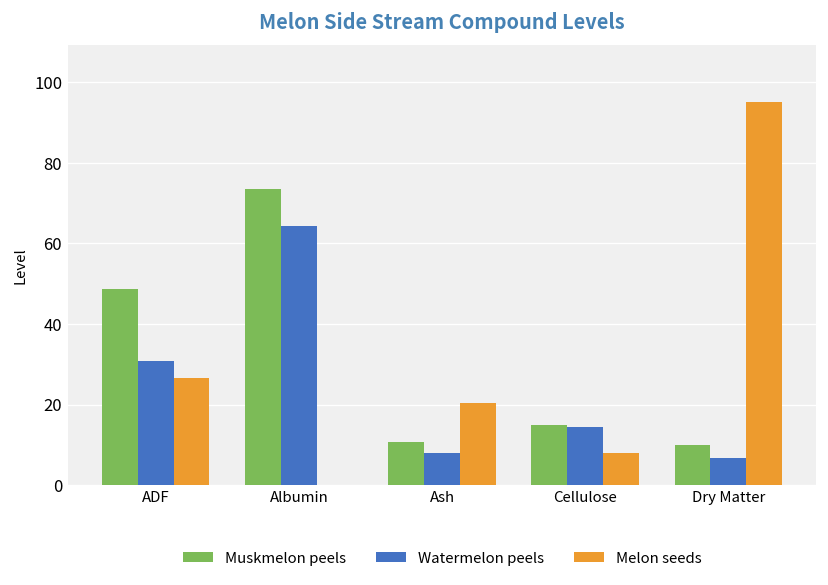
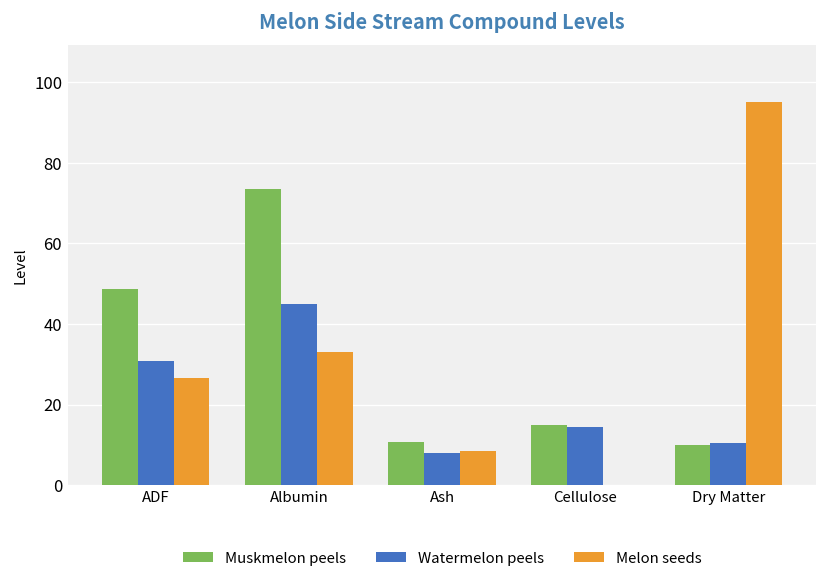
  {
    "Muskmelon peels": {
      "ADF": 49,
      "Albumin": 73,
      "Ash": 11,
      "Cellulose": 15,
      "Dry Matter": 10
    },
    "Watermelon peels": {
      "ADF": 31,
-     "Albumin": 64,
+     "Albumin": 45,
      "Ash": 8,
      "Cellulose": 14,
-     "Dry Matter": 7
+     "Dry Matter": 11
    },
    "Melon seeds": {
      "ADF": 27,
-     "Albumin": 0,
-     "Ash": 20,
-     "Cellulose": 8,
+     "Albumin": 33,
+     "Ash": 9,
+     "Cellulose": 0,
      "Dry Matter": 95
    }
  }
